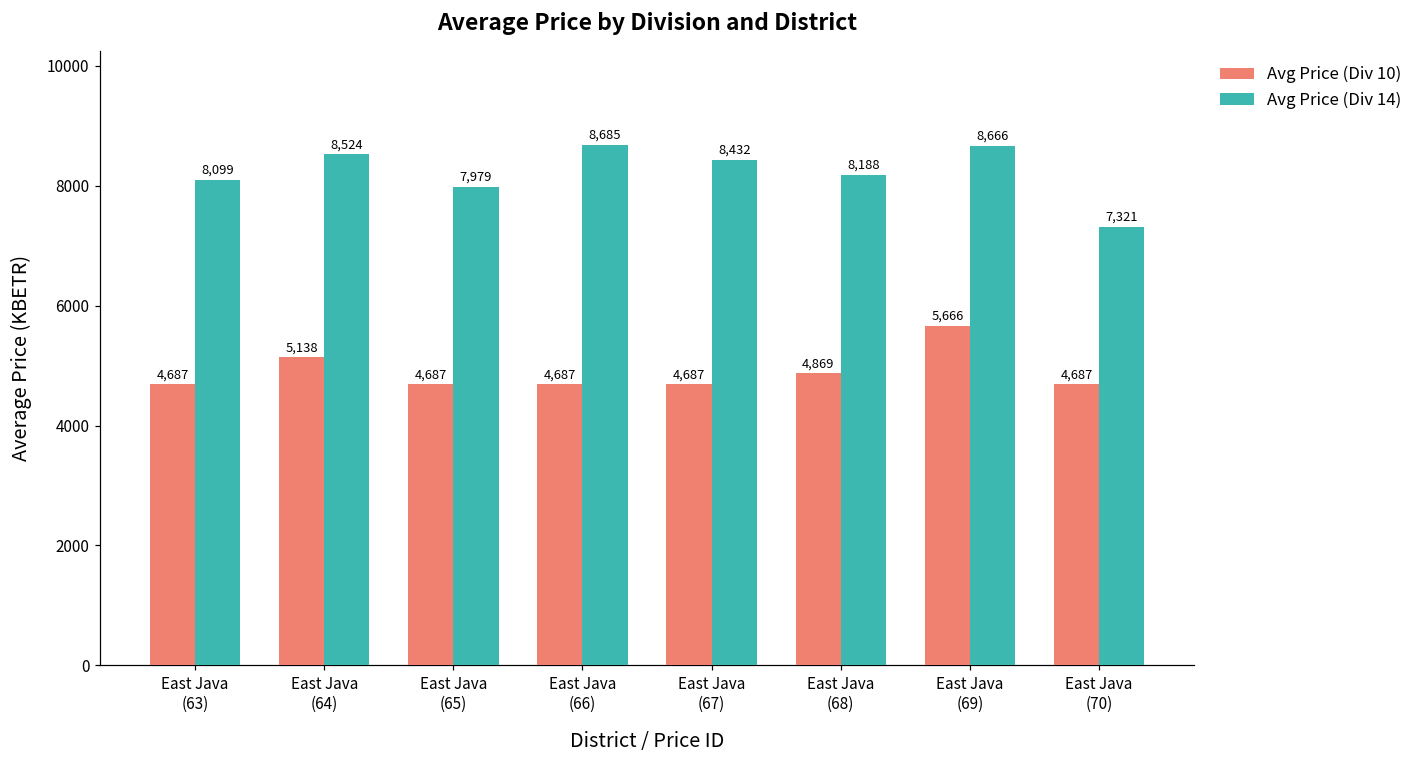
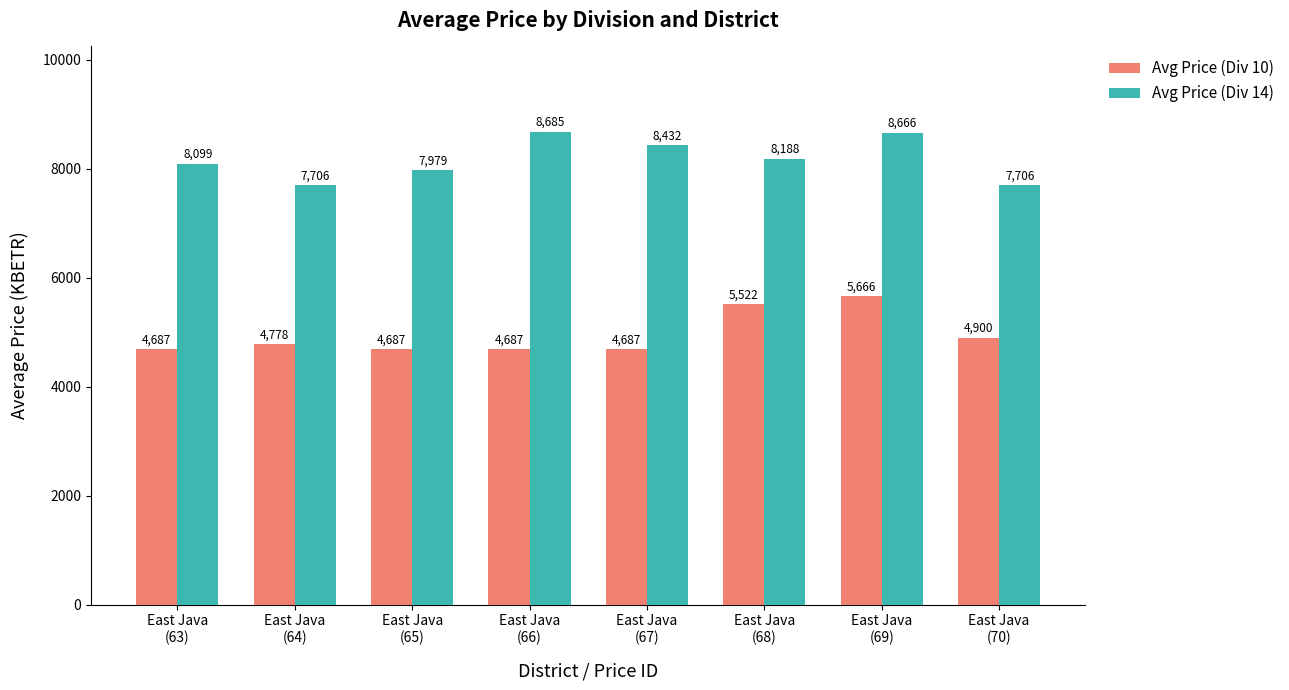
  {
    "Avg Price (Div 10)": {
      "East Java (63)": "4,687",
-     "East Java (64)": "5,138",
+     "East Java (64)": "4,778",
      "East Java (65)": "4,687",
      "East Java (66)": "4,687",
      "East Java (67)": "4,687",
-     "East Java (68)": "4,869",
+     "East Java (68)": "5,522",
      "East Java (69)": "5,666",
-     "East Java (70)": "4,687"
+     "East Java (70)": "4,900"
    },
    "Avg Price (Div 14)": {
      "East Java (63)": "8,099",
-     "East Java (64)": "8,524",
+     "East Java (64)": "7,706",
      "East Java (65)": "7,979",
      "East Java (66)": "8,685",
      "East Java (67)": "8,432",
      "East Java (68)": "8,188",
      "East Java (69)": "8,666",
-     "East Java (70)": "7,321"
+     "East Java (70)": "7,706"
    }
  }
